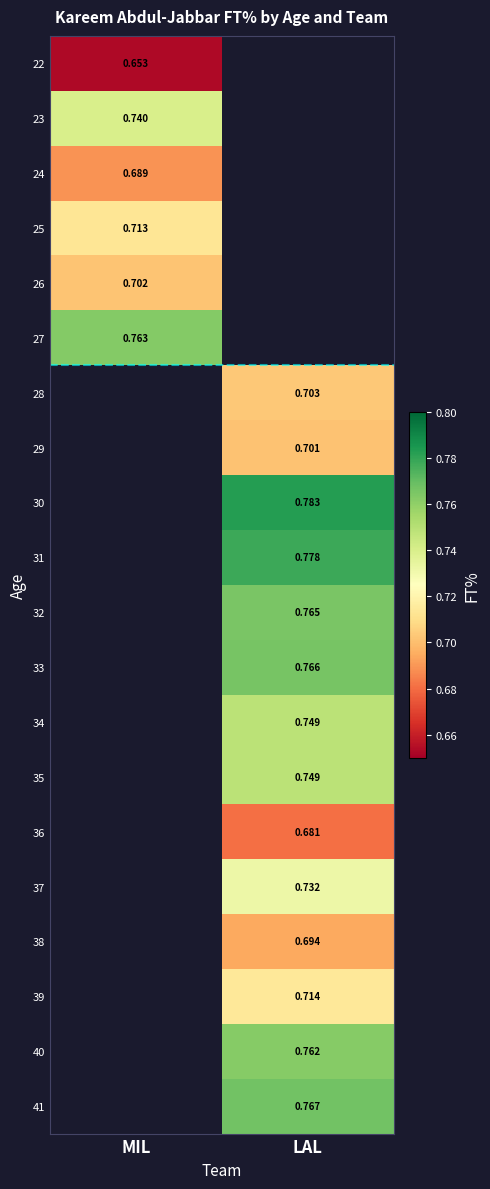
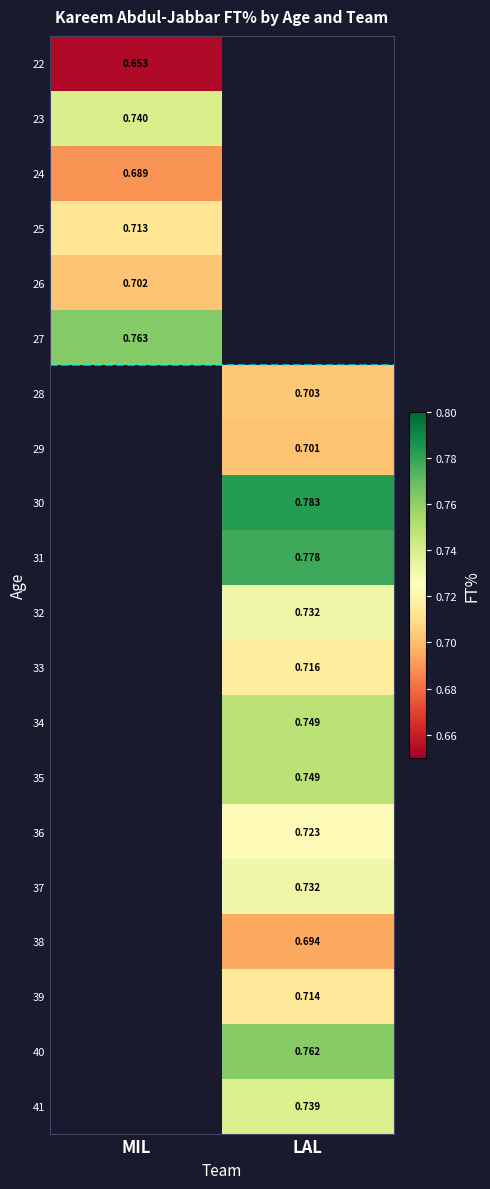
  {
    "22": {
      "MIL": 0.653
    },
    "23": {
      "MIL": 0.740
    },
    "24": {
      "MIL": 0.689
    },
    "25": {
      "MIL": 0.713
    },
    "26": {
      "MIL": 0.702
    },
    "27": {
      "MIL": 0.763
    },
    "28": {
      "LAL": 0.703
    },
    "29": {
      "LAL": 0.701
    },
    "30": {
      "LAL": 0.783
    },
    "31": {
      "LAL": 0.778
    },
    "32": {
-     "LAL": 0.765
+     "LAL": 0.732
    },
    "33": {
-     "LAL": 0.766
+     "LAL": 0.716
    },
    "34": {
      "LAL": 0.749
    },
    "35": {
      "LAL": 0.749
    },
    "36": {
-     "LAL": 0.681
+     "LAL": 0.723
    },
    "37": {
      "LAL": 0.732
    },
    "38": {
      "LAL": 0.694
    },
    "39": {
      "LAL": 0.714
    },
    "40": {
      "LAL": 0.762
    },
    "41": {
-     "LAL": 0.767
+     "LAL": 0.739
    }
  }
